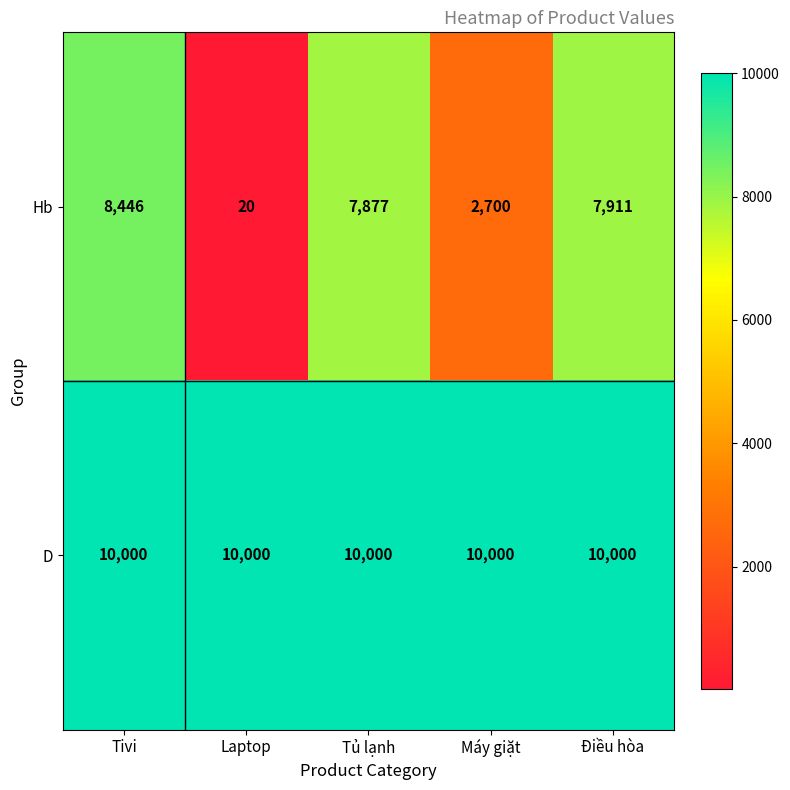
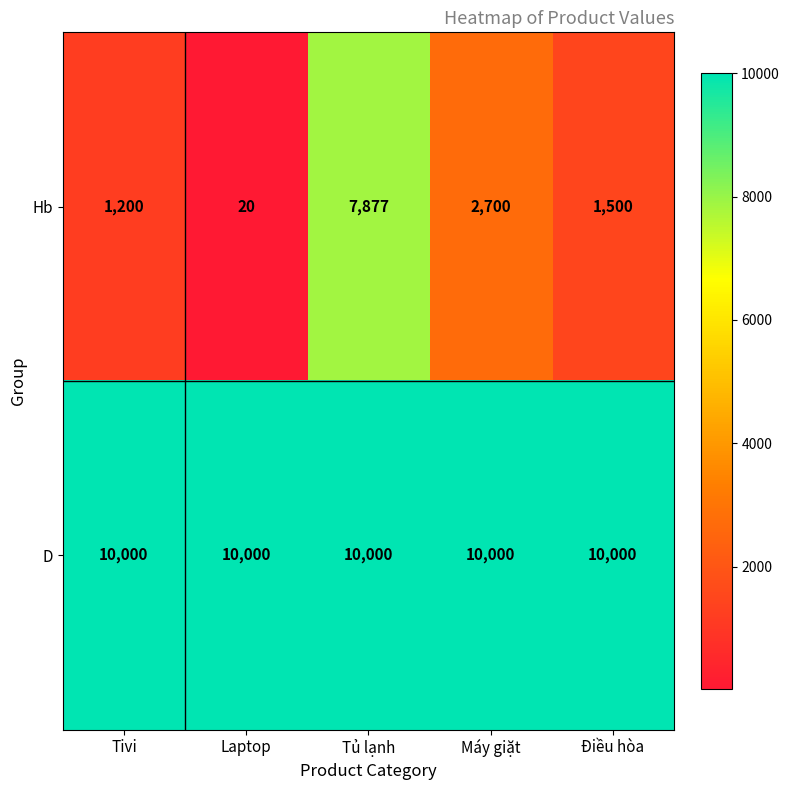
  {
    "Hb": {
-     "Tivi": "8,446",
+     "Tivi": "1,200",
      "Laptop": "20",
      "Tủ lạnh": "7,877",
      "Máy giặt": "2,700",
-     "Điều hòa": "7,911"
+     "Điều hòa": "1,500"
    },
    "D": {
      "Tivi": "10,000",
      "Laptop": "10,000",
      "Tủ lạnh": "10,000",
      "Máy giặt": "10,000",
      "Điều hòa": "10,000"
    }
  }
